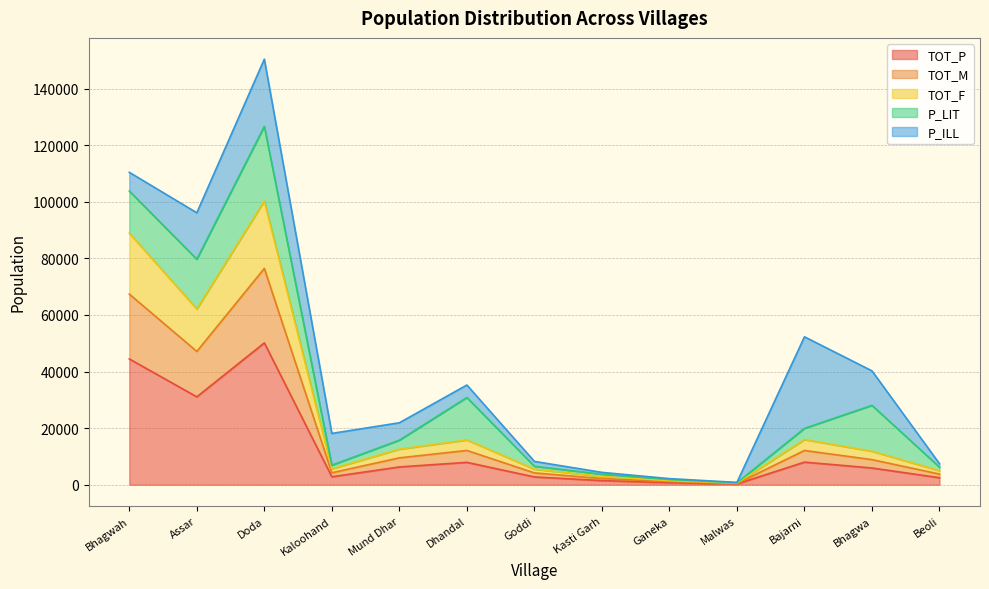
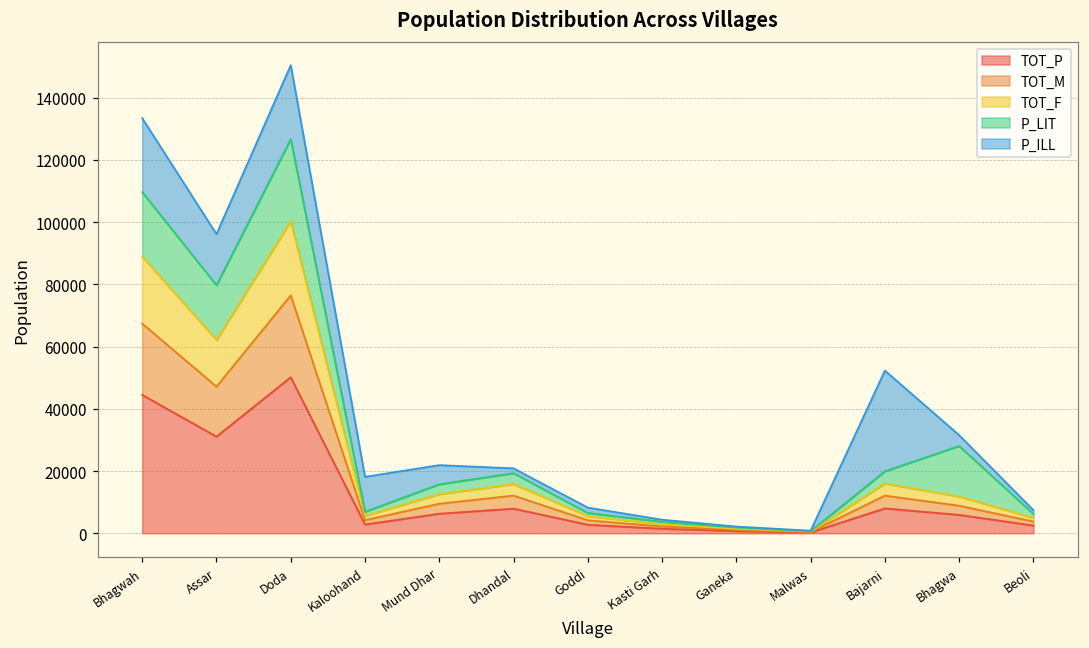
  {
    "P_LIT": {
-     "Bhagwah": 15000,
+     "Bhagwah": 21000,
      "Assar": 18000,
      "Doda": 26000,
      "Kaloohand": 1000,
      "Mund Dhar": 3000,
-     "Dhandal": 15000,
+     "Dhandal": 3000,
      "Goddi": 1000,
      "Bajarni": 4000,
      "Bhagwa": 16000,
      "Beoli": 1000
    },
    "P_ILL": {
-     "Bhagwah": 7000,
+     "Bhagwah": 24000,
      "Assar": 16000,
      "Doda": 24000,
      "Kaloohand": 11000,
      "Mund Dhar": 6000,
-     "Dhandal": 4000,
+     "Dhandal": 2000,
      "Goddi": 2000,
      "Bajarni": 32000,
-     "Bhagwa": 12000,
+     "Bhagwa": 3000,
      "Beoli": 1000
    }
  }
